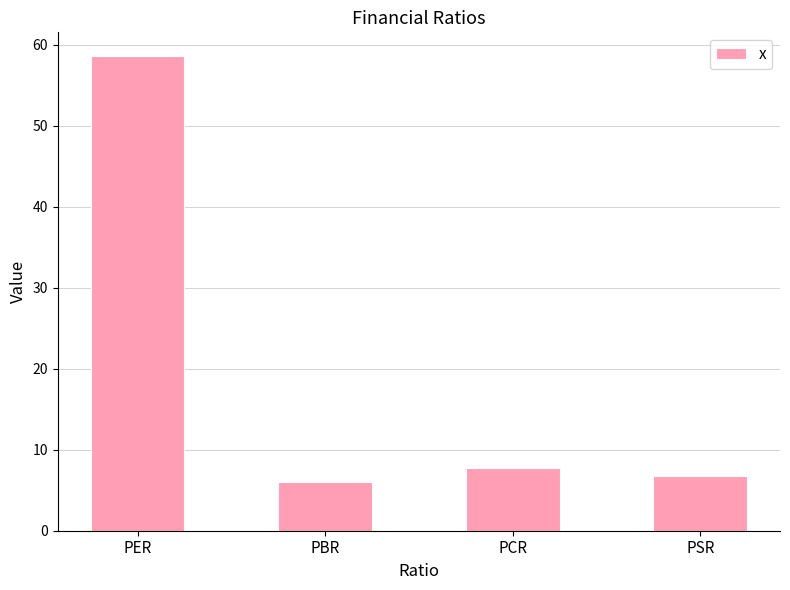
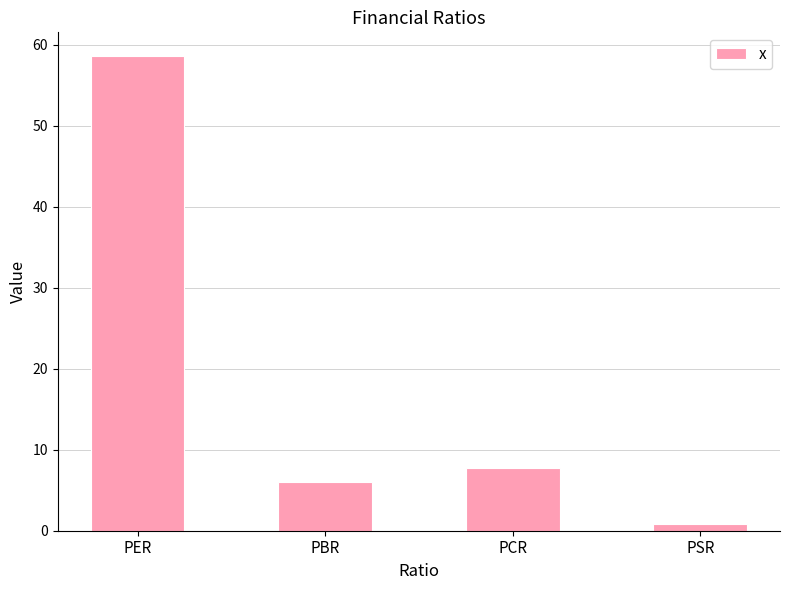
  {
    "PER": 59,
    "PBR": 6,
    "PCR": 8,
-   "PSR": 7
+   "PSR": 1
  }
